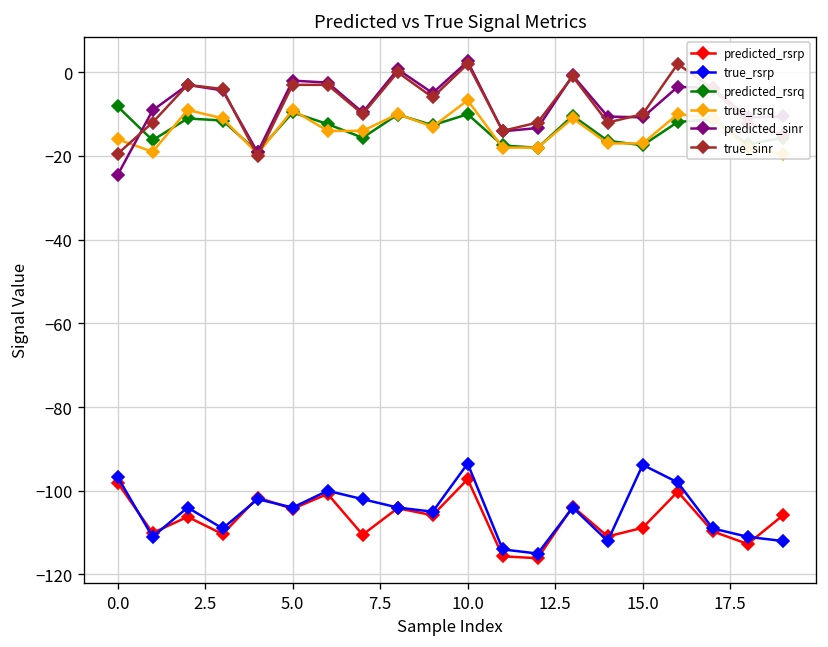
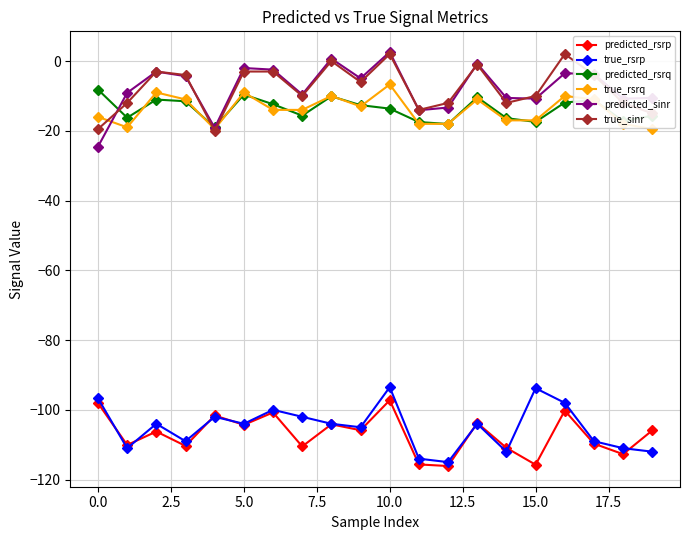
  {
    "predicted_rsrp": {
      "0.0": -98,
      "10.0": -97,
-     "15.0": -109
+     "15.0": -116
    },
    "true_rsrp": {
      "0.0": -97,
      "10.0": -94,
      "15.0": -94
    },
    "predicted_rsrq": {
      "0.0": -8,
-     "10.0": -10
+     "10.0": -14
    },
    "true_rsrq": {
      "0.0": -16,
      "10.0": -7
    },
    "predicted_sinr": {
      "0.0": -25,
      "5.0": -2,
      "15.0": -11
    },
    "true_sinr": {
      "0.0": -20,
      "5.0": -3,
      "15.0": -10
    }
  }
